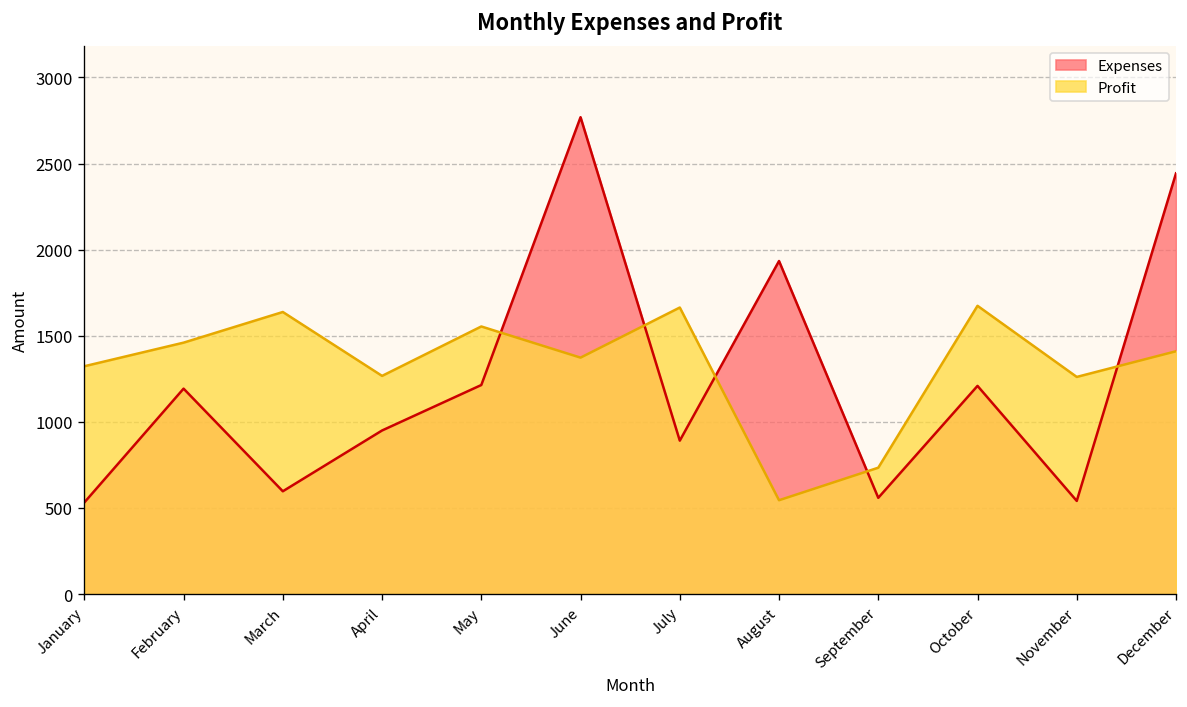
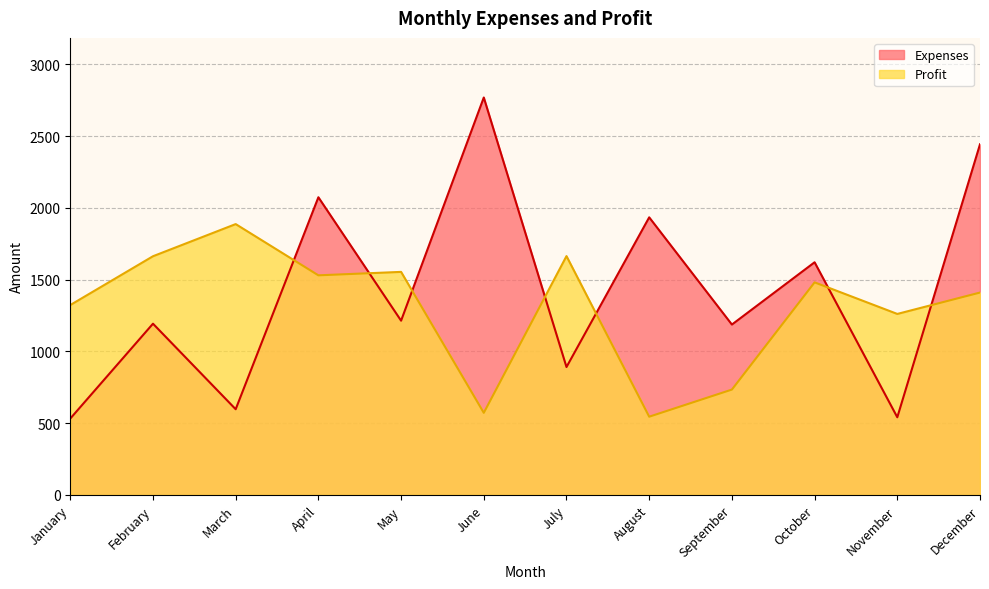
  {
    "Expenses": {
      "January": 530,
      "February": 1190,
      "March": 600,
-     "April": 950,
+     "April": 2070,
      "May": 1210,
      "June": 2770,
      "July": 890,
      "August": 1930,
-     "September": 560,
-     "October": 1210,
+     "September": 1190,
+     "October": 1620,
      "November": 540,
      "December": 2440
    },
    "Profit": {
      "January": 1320,
-     "February": 1460,
-     "March": 1640,
-     "April": 1270,
+     "February": 1660,
+     "March": 1890,
+     "April": 1530,
      "May": 1550,
-     "June": 1370,
+     "June": 570,
      "July": 1660,
      "August": 550,
      "September": 730,
-     "October": 1670,
+     "October": 1480,
      "November": 1260,
      "December": 1410
    }
  }
